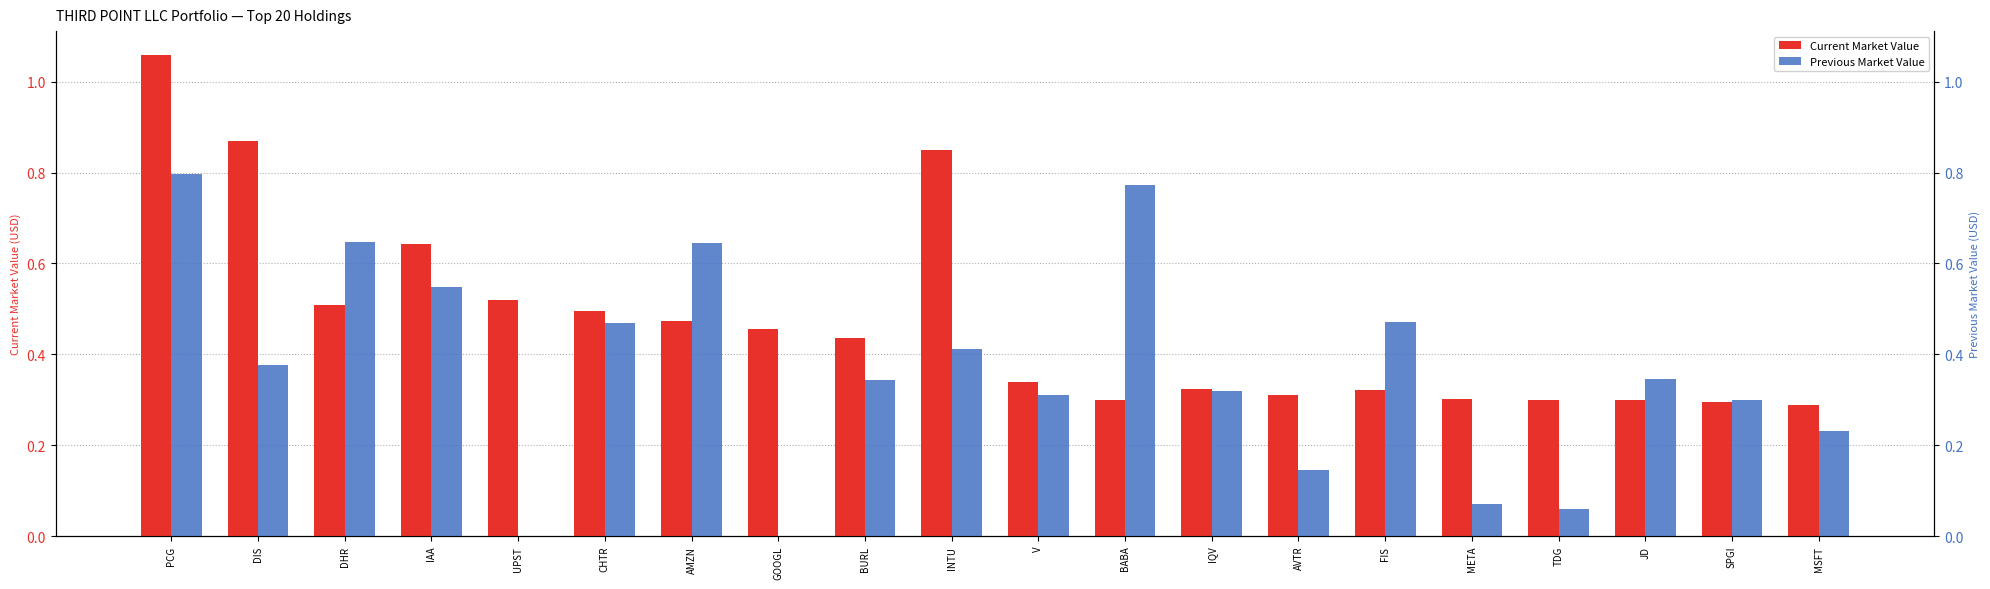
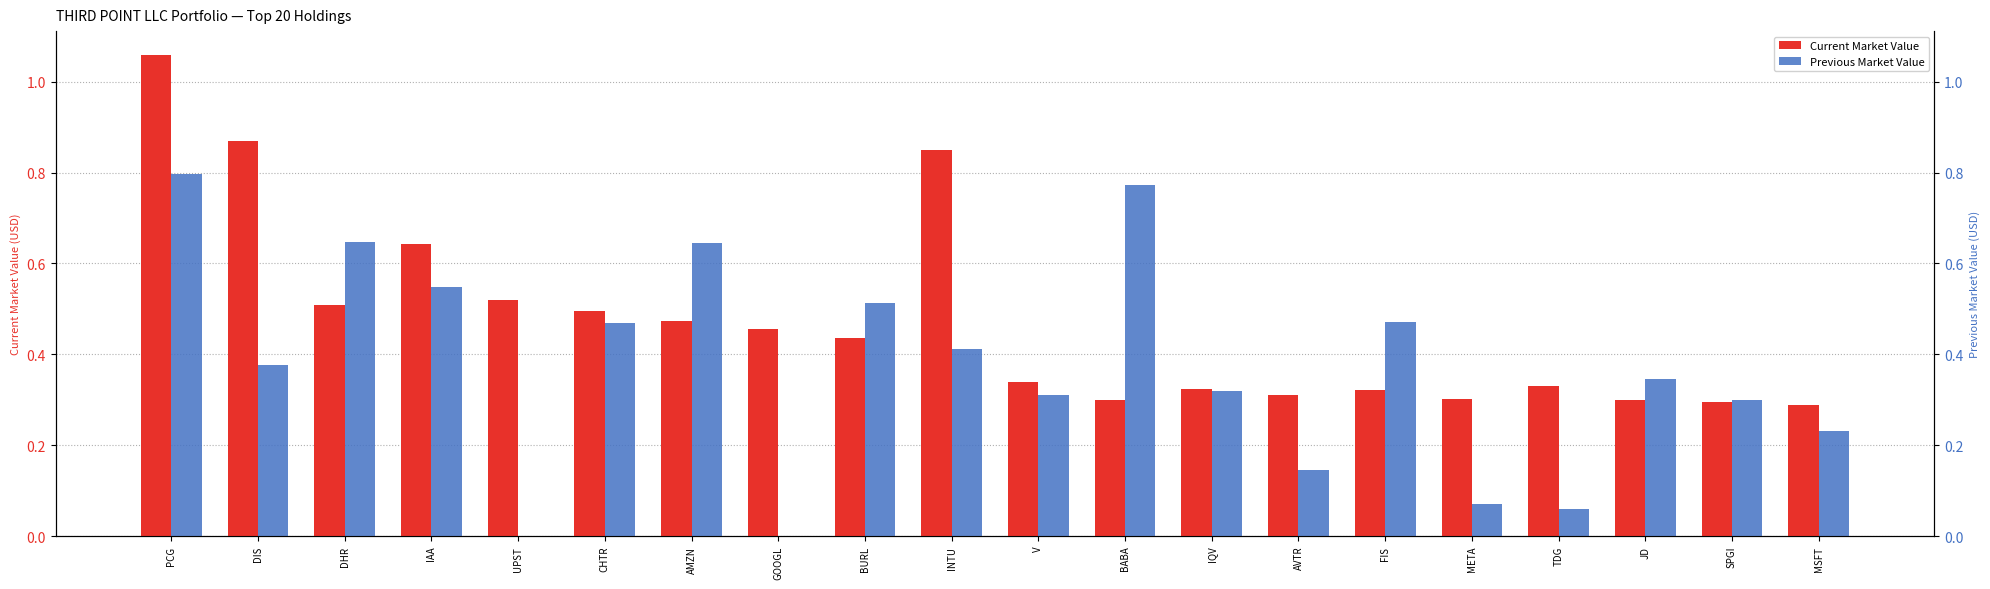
  {
    "Current Market Value": {
      "PCG": 1.06,
      "DIS": 0.87,
      "DHR": 0.51,
      "IAA": 0.64,
      "UPST": 0.52,
      "CHTR": 0.50,
      "AMZN": 0.47,
      "GOOGL": 0.46,
      "BURL": 0.44,
      "INTU": 0.85,
      "V": 0.34,
      "BABA": 0.30,
      "IQV": 0.32,
      "AVTR": 0.31,
      "FIS": 0.32,
      "META": 0.30,
-     "TDG": 0.30,
+     "TDG": 0.33,
      "JD": 0.30,
      "SPGI": 0.30,
      "MSFT": 0.29
    },
    "Previous Market Value": {
      "PCG": 0.80,
      "DIS": 0.38,
      "DHR": 0.65,
      "IAA": 0.55,
      "UPST": 0.00,
      "CHTR": 0.47,
      "AMZN": 0.65,
      "GOOGL": 0.00,
-     "BURL": 0.34,
+     "BURL": 0.51,
      "INTU": 0.41,
      "V": 0.31,
      "BABA": 0.77,
      "IQV": 0.32,
      "AVTR": 0.14,
      "FIS": 0.47,
      "META": 0.07,
      "TDG": 0.06,
      "JD": 0.35,
      "SPGI": 0.30,
      "MSFT": 0.23
    }
  }
